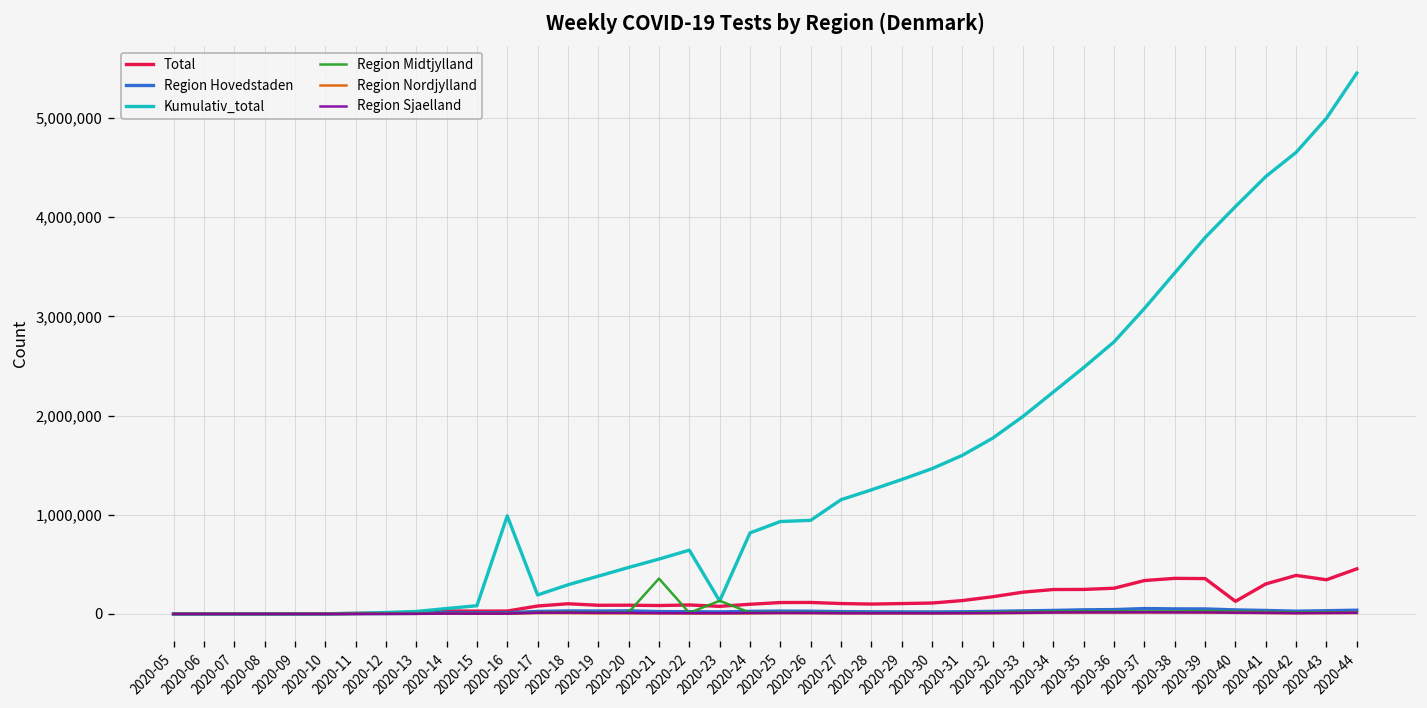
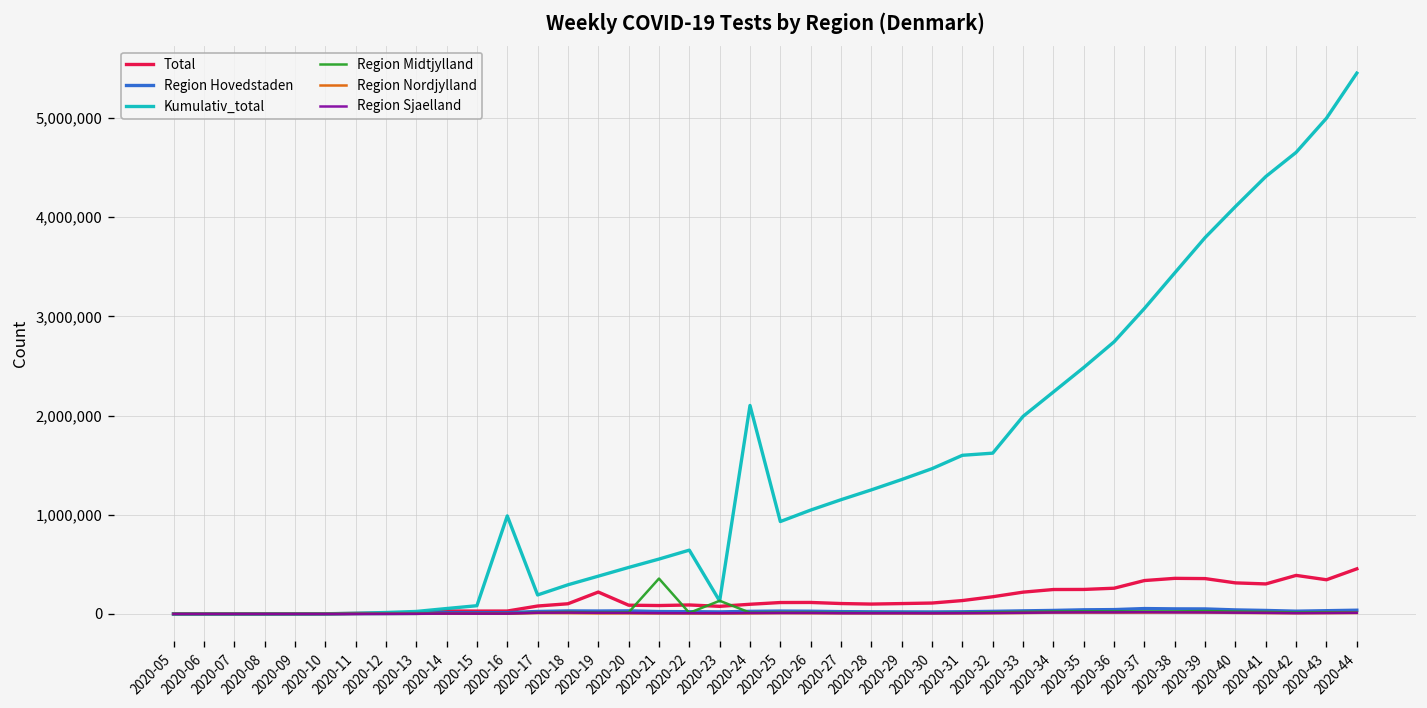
  {
    "Total": {
      "2020-17": "100,000",
      "2020-18": "100,000",
-     "2020-19": "100,000",
+     "2020-19": "200,000",
      "2020-20": "100,000",
      "2020-21": "100,000",
      "2020-22": "100,000",
      "2020-23": "100,000",
      "2020-24": "100,000",
      "2020-25": "100,000",
      "2020-26": "100,000",
      "2020-27": "100,000",
      "2020-28": "100,000",
      "2020-29": "100,000",
      "2020-30": "100,000",
      "2020-31": "100,000",
      "2020-32": "200,000",
      "2020-33": "200,000",
      "2020-34": "200,000",
      "2020-35": "200,000",
      "2020-36": "300,000",
      "2020-37": "300,000",
      "2020-38": "400,000",
      "2020-39": "400,000",
-     "2020-40": "100,000",
+     "2020-40": "300,000",
      "2020-41": "300,000",
      "2020-42": "400,000",
      "2020-43": "300,000",
      "2020-44": "500,000"
    },
    "Kumulativ_total": {
      "2020-15": "100,000",
      "2020-16": "1,000,000",
      "2020-17": "200,000",
      "2020-18": "300,000",
      "2020-19": "400,000",
      "2020-20": "500,000",
      "2020-21": "600,000",
      "2020-22": "600,000",
-     "2020-24": "800,000",
+     "2020-24": "2,100,000",
      "2020-25": "900,000",
-     "2020-26": "900,000",
+     "2020-26": "1,000,000",
      "2020-27": "1,200,000",
      "2020-28": "1,300,000",
      "2020-29": "1,400,000",
      "2020-30": "1,500,000",
      "2020-31": "1,600,000",
-     "2020-32": "1,800,000",
+     "2020-32": "1,600,000",
      "2020-33": "2,000,000",
      "2020-34": "2,200,000",
      "2020-35": "2,500,000",
      "2020-36": "2,700,000",
      "2020-37": "3,100,000",
      "2020-38": "3,400,000",
      "2020-39": "3,800,000",
      "2020-40": "4,100,000",
      "2020-41": "4,400,000",
      "2020-42": "4,700,000",
      "2020-43": "5,000,000",
      "2020-44": "5,500,000"
    },
    "Region Midtjylland": {
      "2020-21": "400,000"
    }
  }
